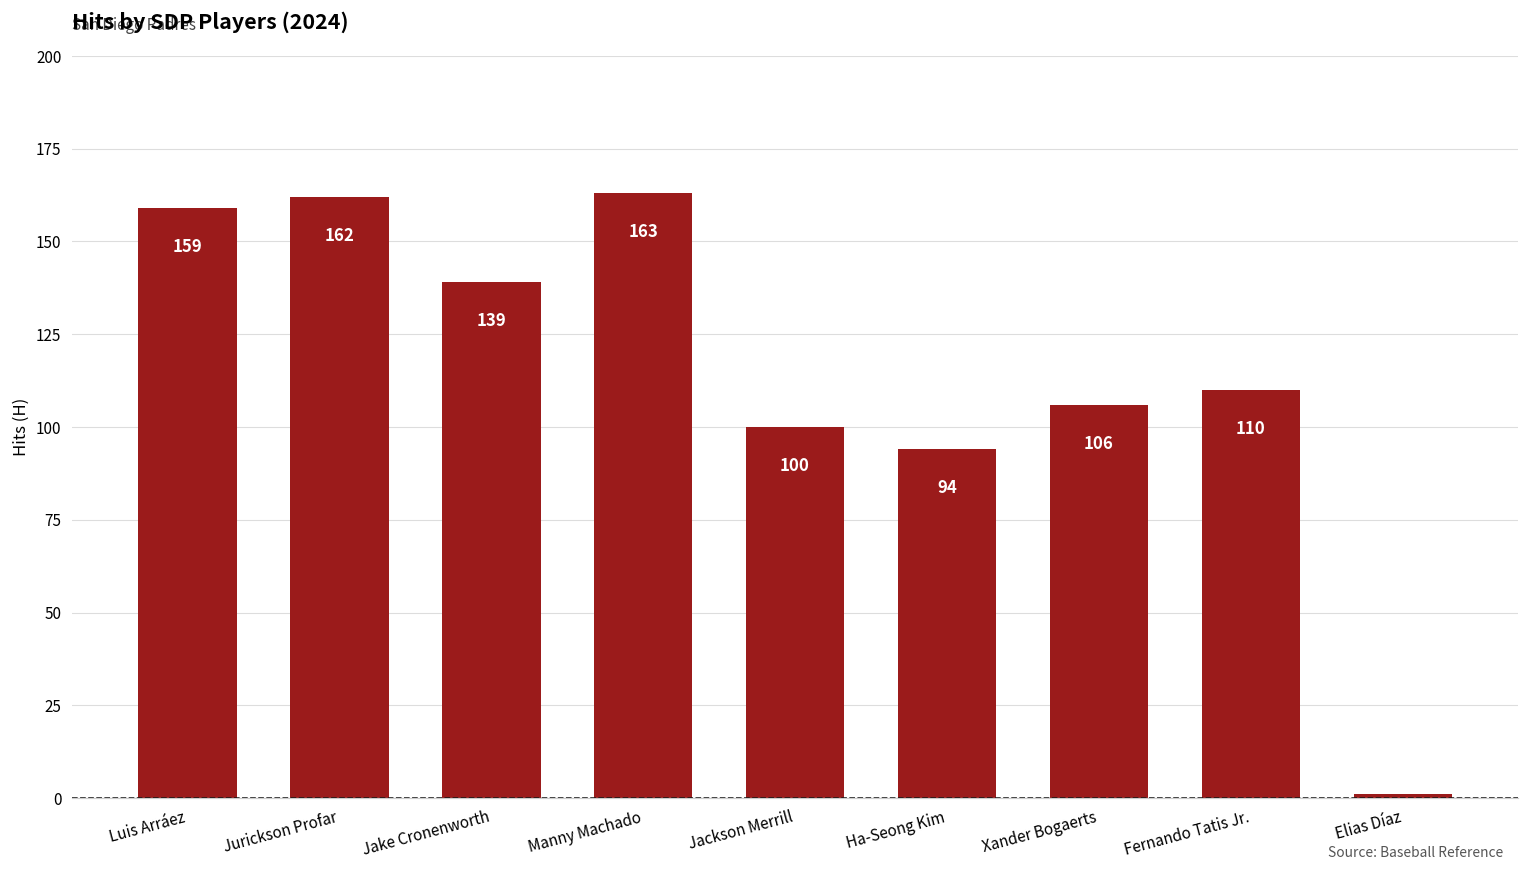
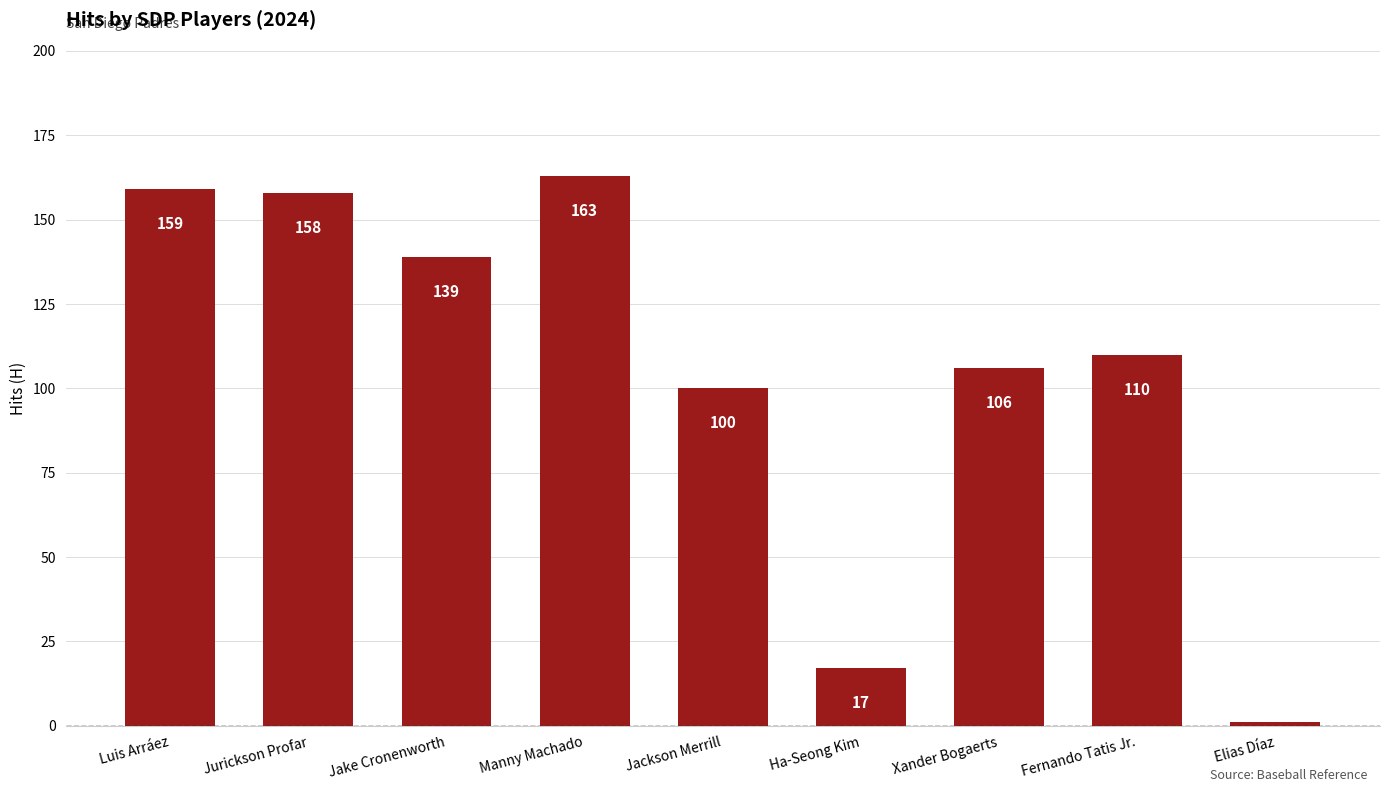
  {
    "Luis Arráez": 159,
-   "Jurickson Profar": 162,
+   "Jurickson Profar": 158,
    "Jake Cronenworth": 139,
    "Manny Machado": 163,
    "Jackson Merrill": 100,
-   "Ha-Seong Kim": 94,
+   "Ha-Seong Kim": 17,
    "Xander Bogaerts": 106,
    "Fernando Tatis Jr.": 110
  }
